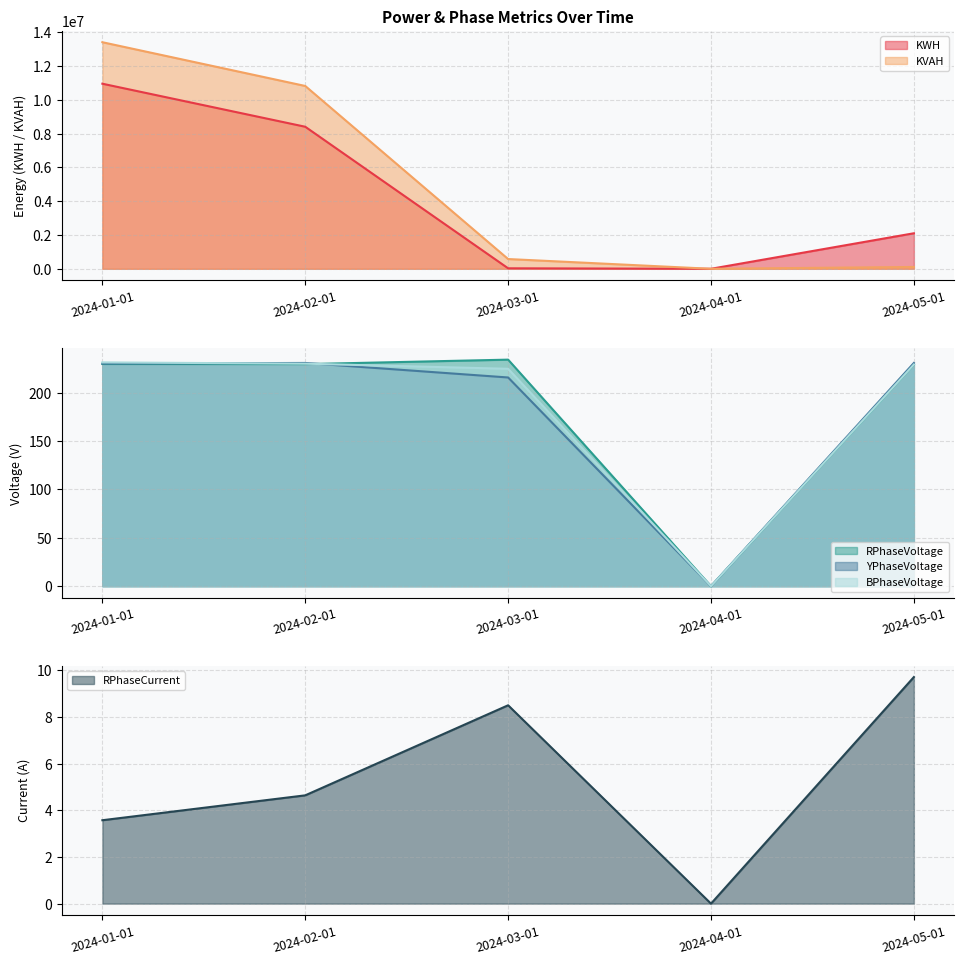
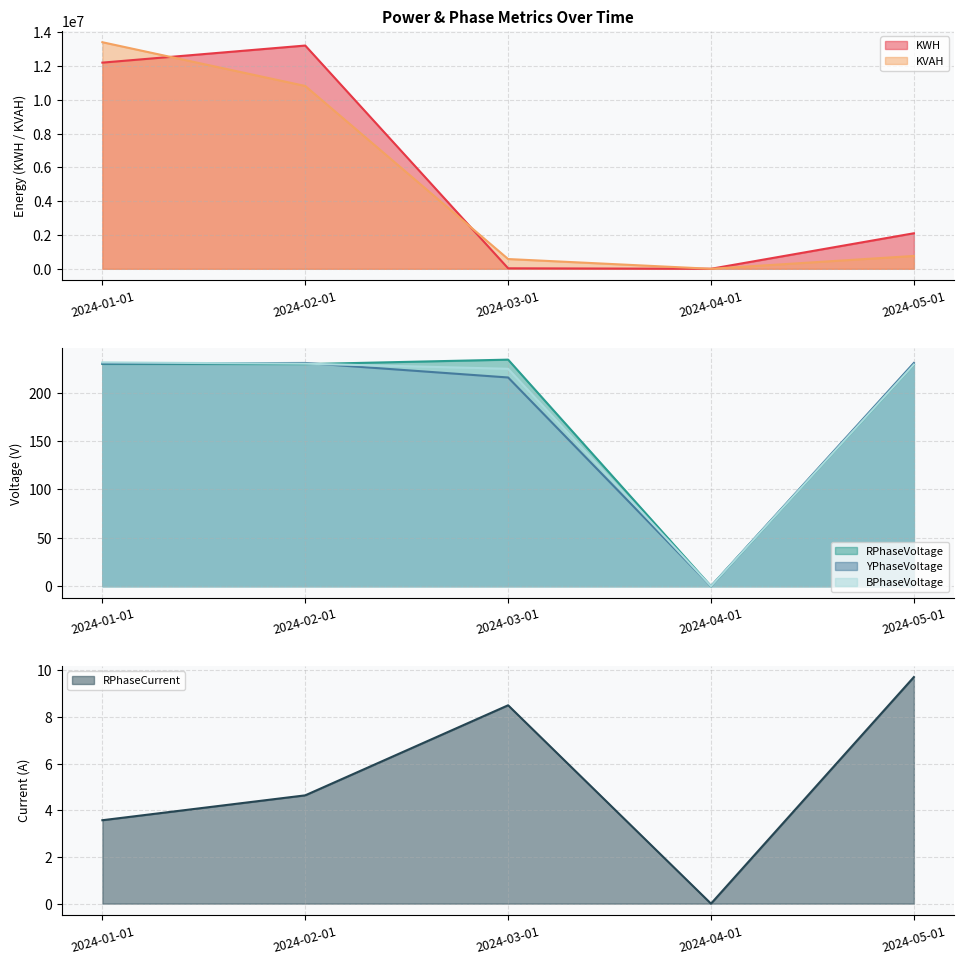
  {
    "Power & Phase Metrics Over Time": {
      "KWH": {
-       "2024-01-01": 11000000,
-       "2024-02-01": 8400000,
+       "2024-01-01": 12200000,
+       "2024-02-01": 13200000,
        "2024-03-01": 0,
        "2024-05-01": 2100000
      },
      "KVAH": {
        "2024-01-01": 13400000,
        "2024-02-01": 10800000,
        "2024-03-01": 600000,
-       "2024-05-01": 100000
+       "2024-05-01": 800000
      }
    }
  }
